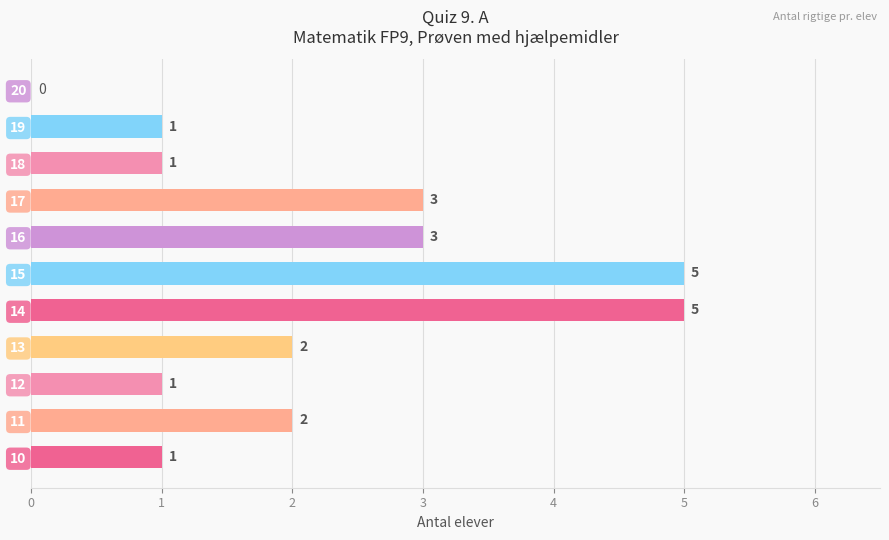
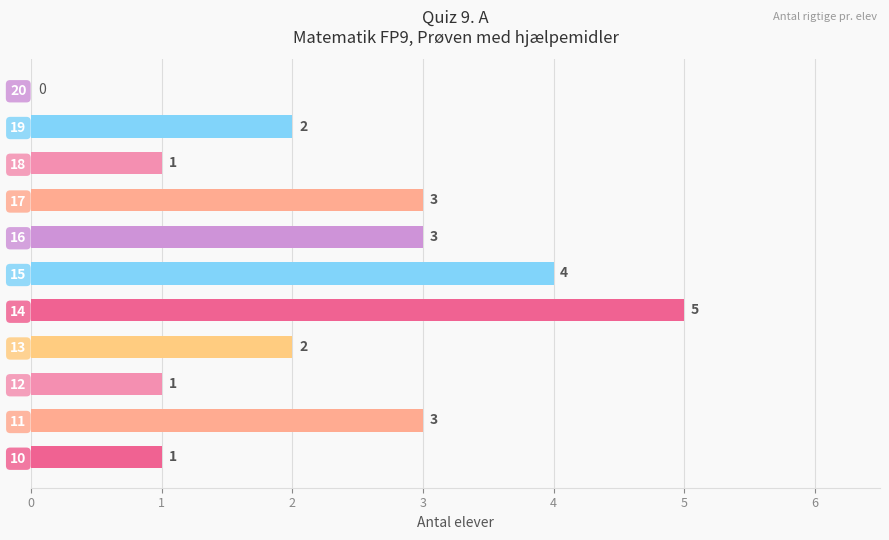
  {
    "20": 0,
-   "19": 1,
+   "19": 2,
    "18": 1,
    "17": 3,
    "16": 3,
-   "15": 5,
+   "15": 4,
    "14": 5,
    "13": 2,
    "12": 1,
-   "11": 2,
+   "11": 3,
    "10": 1
  }
